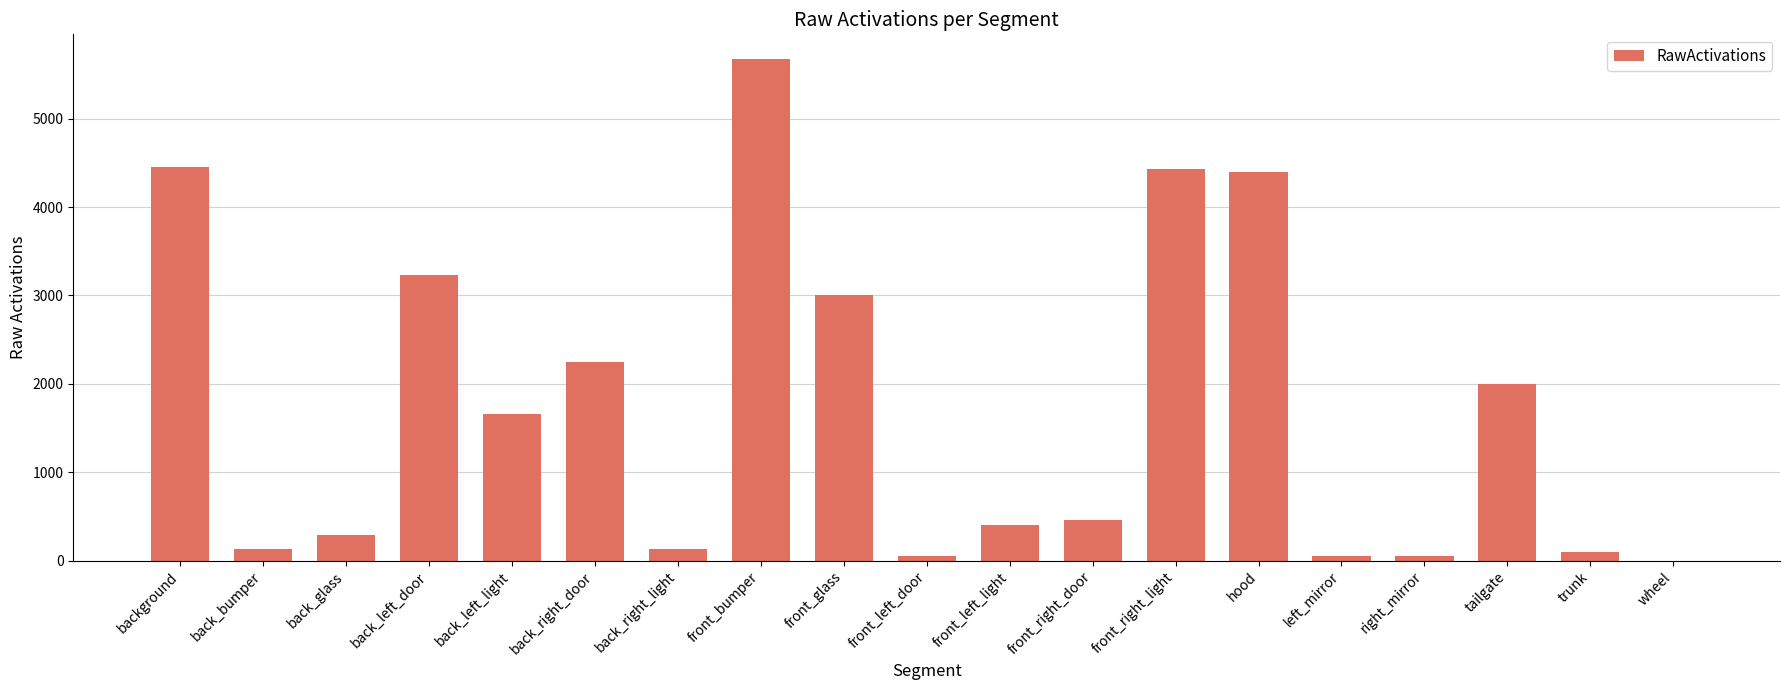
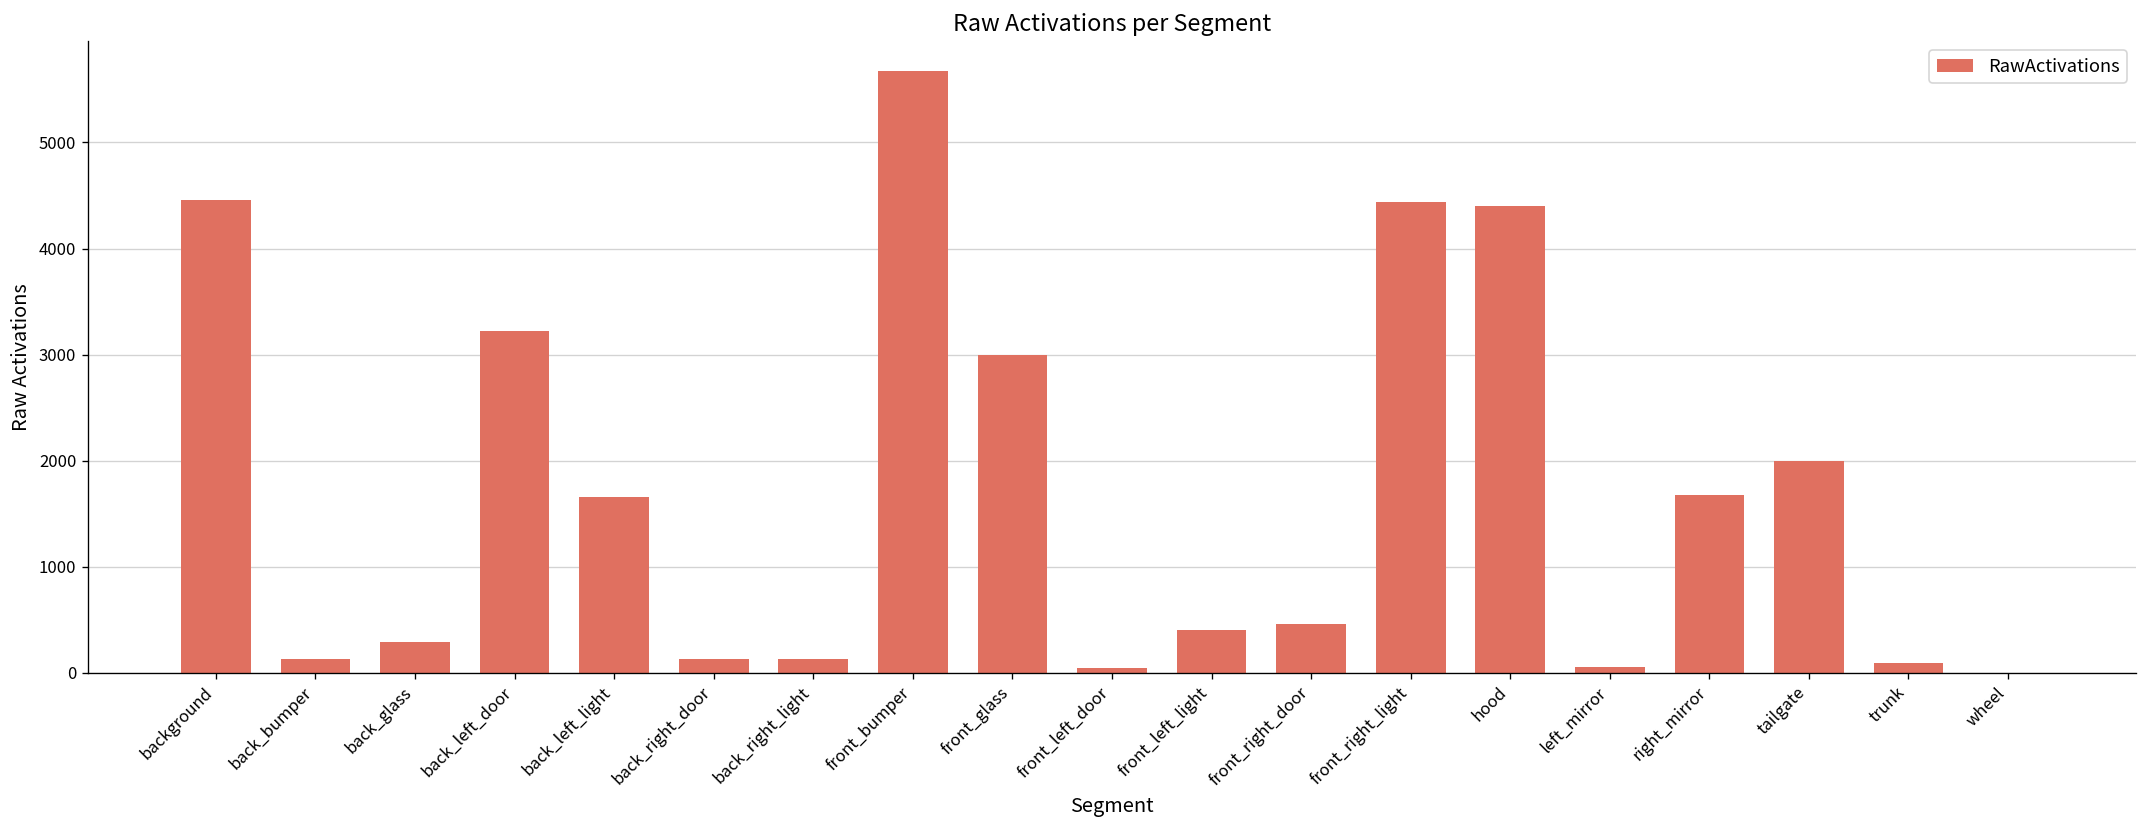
  {
    "background": 4500,
    "back_bumper": 100,
    "back_glass": 300,
    "back_left_door": 3200,
    "back_left_light": 1700,
-   "back_right_door": 2200,
+   "back_right_door": 100,
    "back_right_light": 100,
    "front_bumper": 5700,
    "front_glass": 3000,
    "front_left_door": 0,
    "front_left_light": 400,
    "front_right_door": 500,
    "front_right_light": 4400,
    "hood": 4400,
    "left_mirror": 100,
-   "right_mirror": 0,
+   "right_mirror": 1700,
    "tailgate": 2000,
    "trunk": 100
  }
